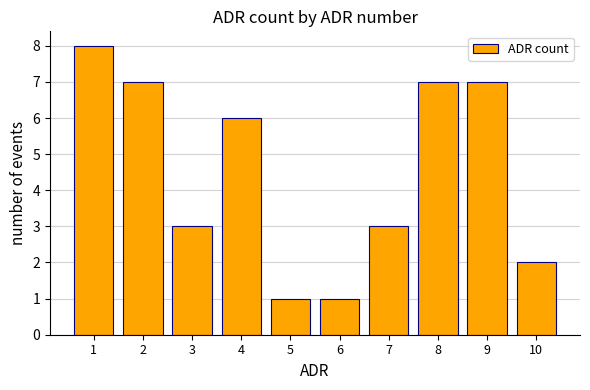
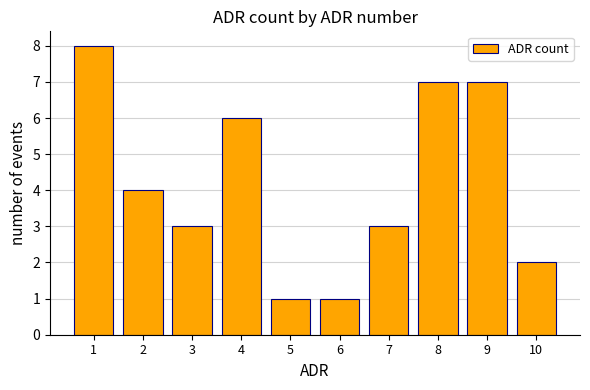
  {
    "1": 8,
-   "2": 7,
+   "2": 4,
    "3": 3,
    "4": 6,
    "5": 1,
    "6": 1,
    "7": 3,
    "8": 7,
    "9": 7,
    "10": 2
  }
